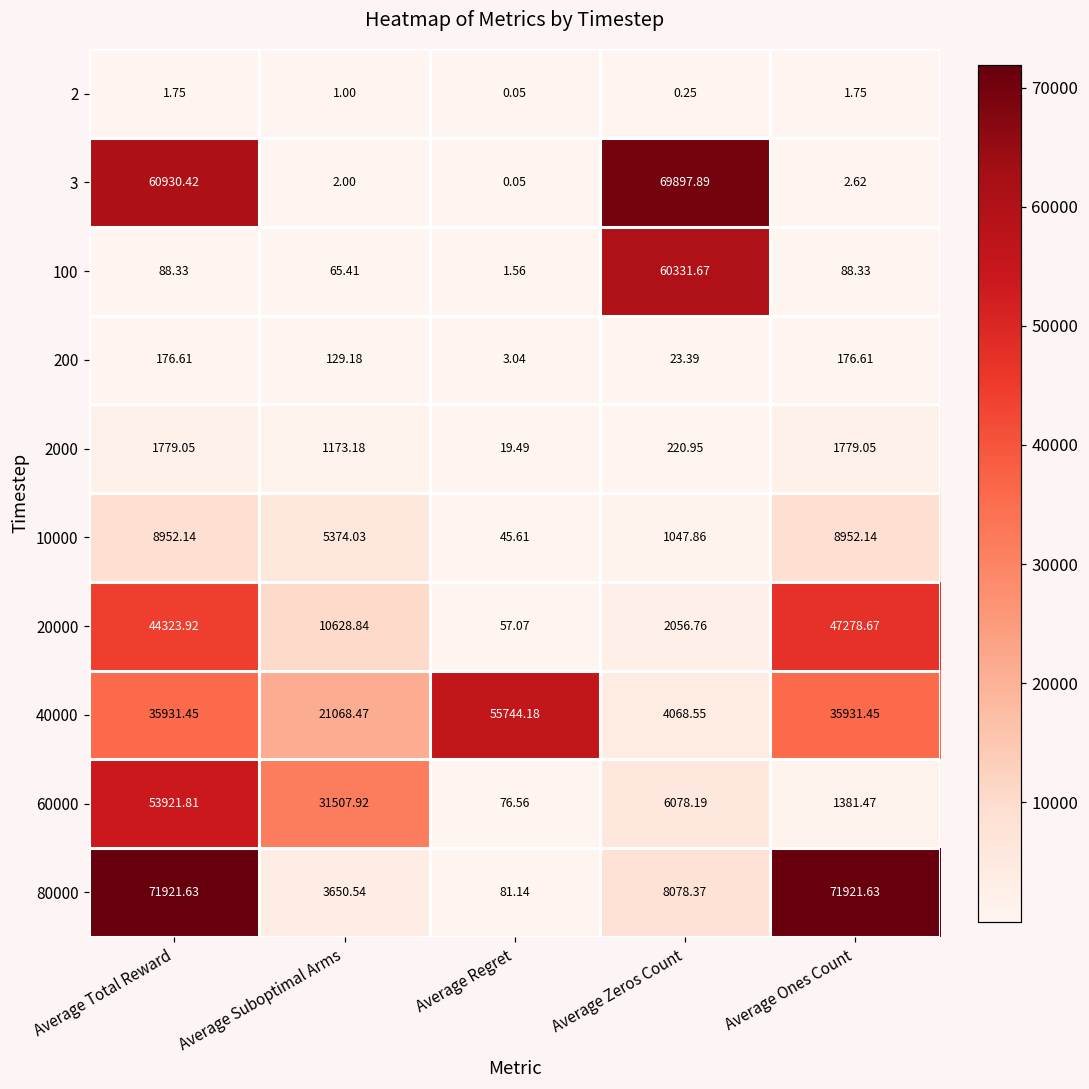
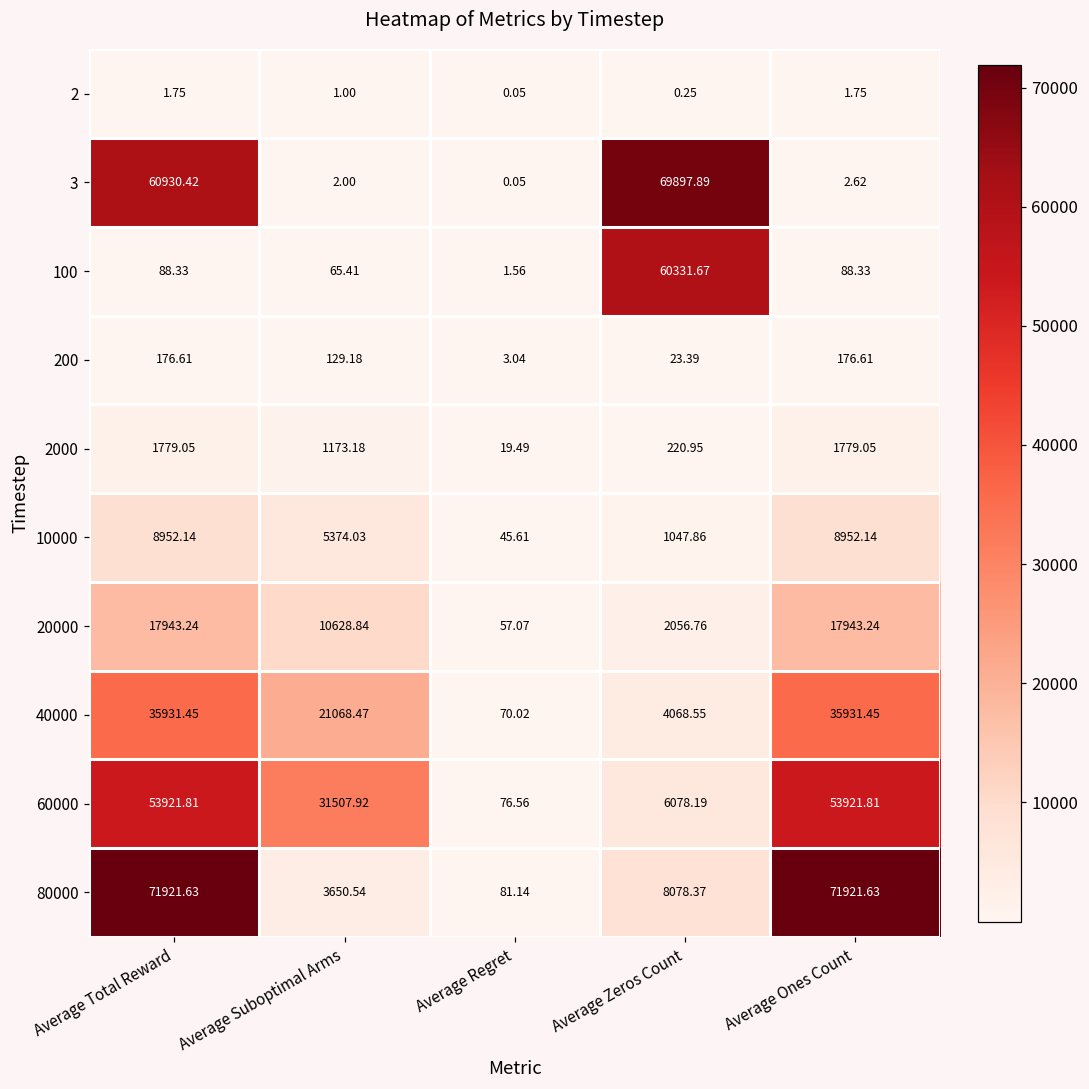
  {
    "2": {
      "Average Total Reward": 1.75,
      "Average Suboptimal Arms": 1.00,
      "Average Regret": 0.05,
      "Average Zeros Count": 0.25,
      "Average Ones Count": 1.75
    },
    "3": {
      "Average Total Reward": 60930.42,
      "Average Suboptimal Arms": 2.00,
      "Average Regret": 0.05,
      "Average Zeros Count": 69897.89,
      "Average Ones Count": 2.62
    },
    "100": {
      "Average Total Reward": 88.33,
      "Average Suboptimal Arms": 65.41,
      "Average Regret": 1.56,
      "Average Zeros Count": 60331.67,
      "Average Ones Count": 88.33
    },
    "200": {
      "Average Total Reward": 176.61,
      "Average Suboptimal Arms": 129.18,
      "Average Regret": 3.04,
      "Average Zeros Count": 23.39,
      "Average Ones Count": 176.61
    },
    "2000": {
      "Average Total Reward": 1779.05,
      "Average Suboptimal Arms": 1173.18,
      "Average Regret": 19.49,
      "Average Zeros Count": 220.95,
      "Average Ones Count": 1779.05
    },
    "10000": {
      "Average Total Reward": 8952.14,
      "Average Suboptimal Arms": 5374.03,
      "Average Regret": 45.61,
      "Average Zeros Count": 1047.86,
      "Average Ones Count": 8952.14
    },
    "20000": {
-     "Average Total Reward": 44323.92,
+     "Average Total Reward": 17943.24,
      "Average Suboptimal Arms": 10628.84,
      "Average Regret": 57.07,
      "Average Zeros Count": 2056.76,
-     "Average Ones Count": 47278.67
+     "Average Ones Count": 17943.24
    },
    "40000": {
      "Average Total Reward": 35931.45,
      "Average Suboptimal Arms": 21068.47,
-     "Average Regret": 55744.18,
+     "Average Regret": 70.02,
      "Average Zeros Count": 4068.55,
      "Average Ones Count": 35931.45
    },
    "60000": {
      "Average Total Reward": 53921.81,
      "Average Suboptimal Arms": 31507.92,
      "Average Regret": 76.56,
      "Average Zeros Count": 6078.19,
-     "Average Ones Count": 1381.47
+     "Average Ones Count": 53921.81
    },
    "80000": {
      "Average Total Reward": 71921.63,
      "Average Suboptimal Arms": 3650.54,
      "Average Regret": 81.14,
      "Average Zeros Count": 8078.37,
      "Average Ones Count": 71921.63
    }
  }
